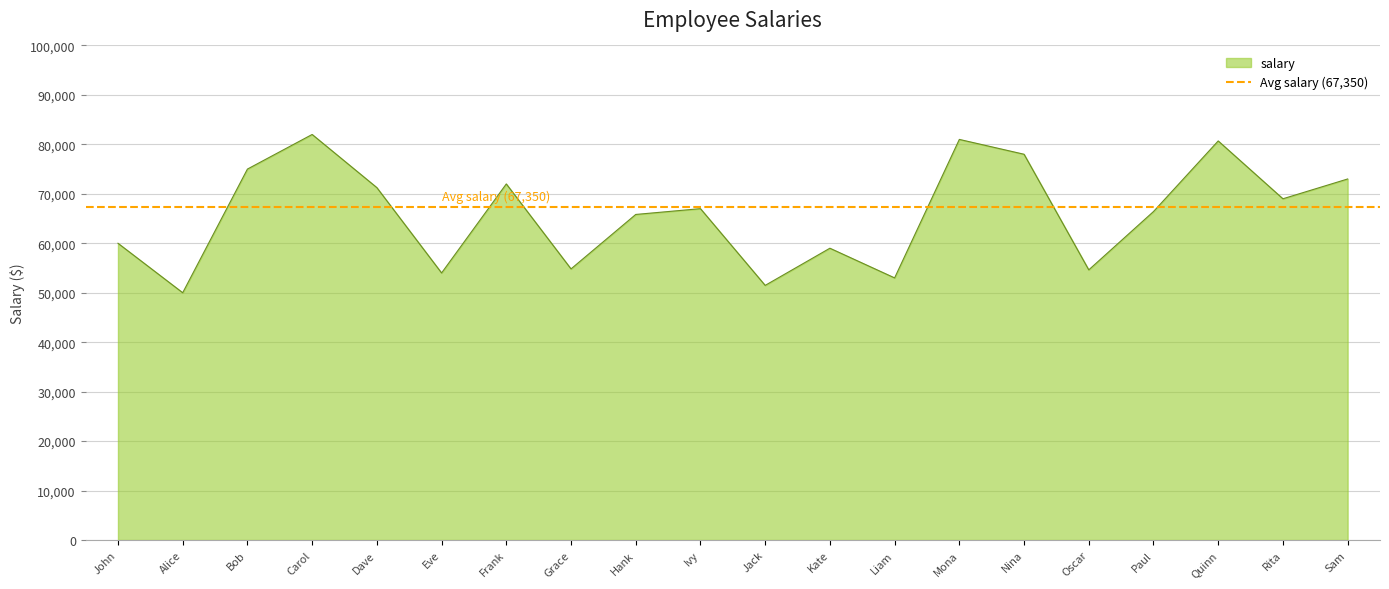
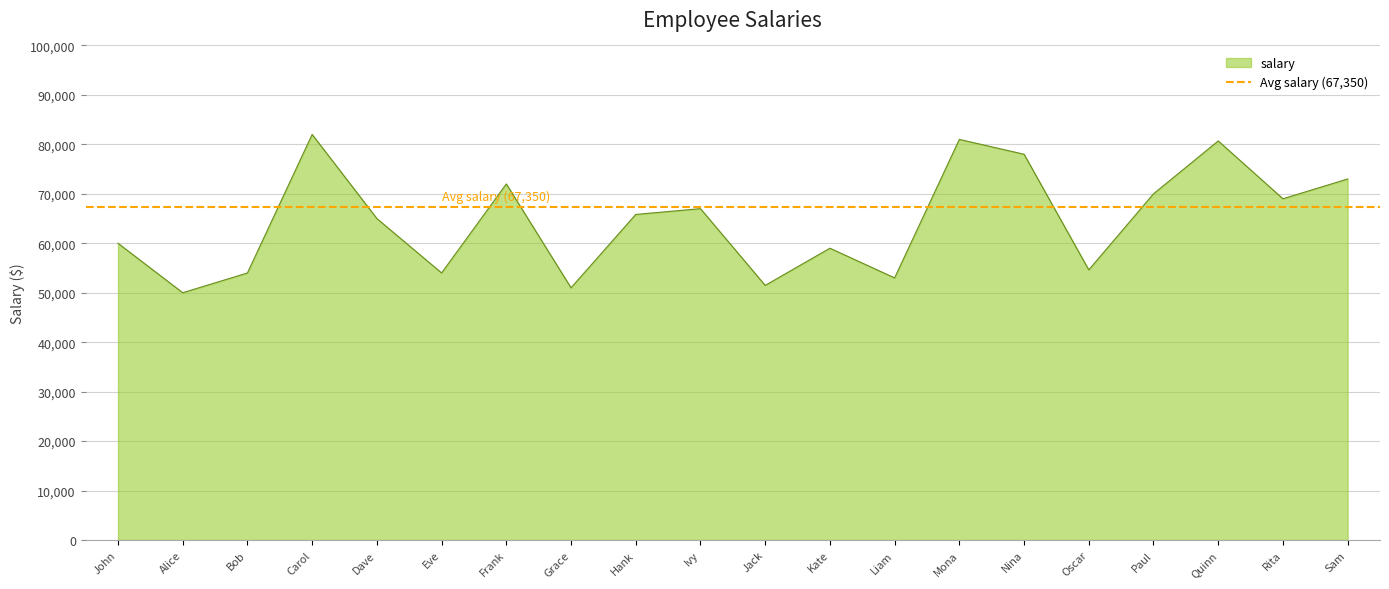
  {
    "John": "60,000",
    "Alice": "50,000",
-   "Bob": "75,000",
+   "Bob": "54,000",
    "Carol": "82,000",
-   "Dave": "71,000",
+   "Dave": "65,000",
    "Eve": "54,000",
-   "Grace": "55,000",
+   "Grace": "51,000",
    "Hank": "66,000",
    "Ivy": "67,000",
    "Jack": "51,000",
    "Kate": "59,000",
    "Liam": "53,000",
    "Mona": "81,000",
    "Nina": "78,000",
    "Oscar": "55,000",
-   "Paul": "66,000",
+   "Paul": "70,000",
    "Quinn": "81,000",
    "Rita": "69,000",
    "Sam": "73,000"
  }
